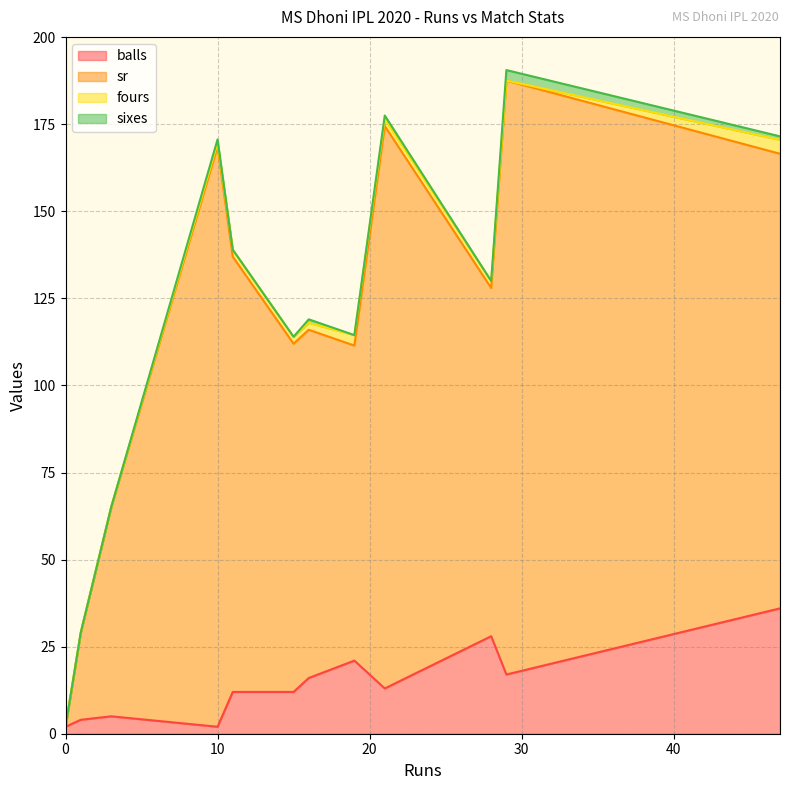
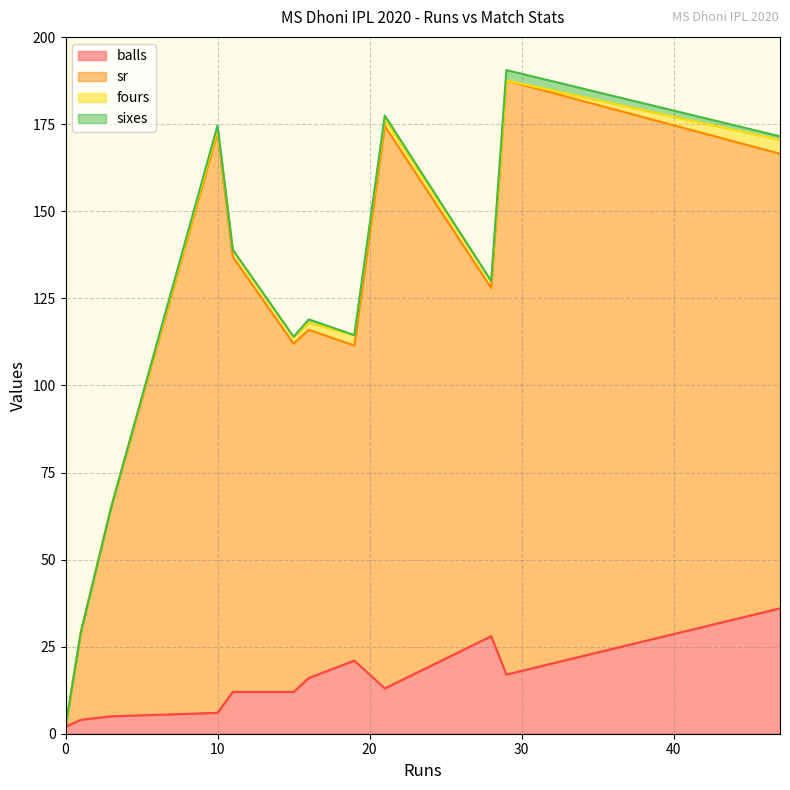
  {
    "balls": {
-     "10": 2
+     "10": 6
    },
    "sr": {
      "10": 167
    },
    "fours": {
      "10": 1
    },
    "sixes": {
      "10": 1
    }
  }
